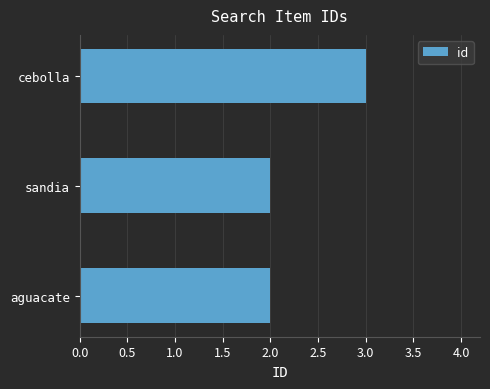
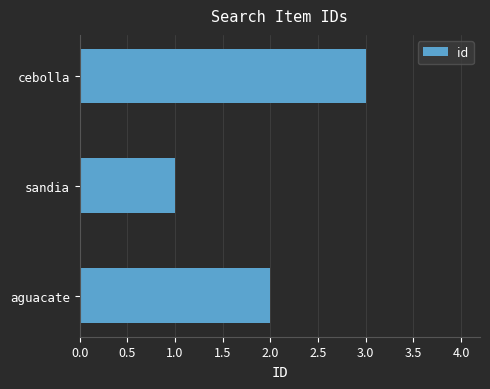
  {
    "cebolla": 3,
-   "sandia": 2,
+   "sandia": 1,
    "aguacate": 2
  }
